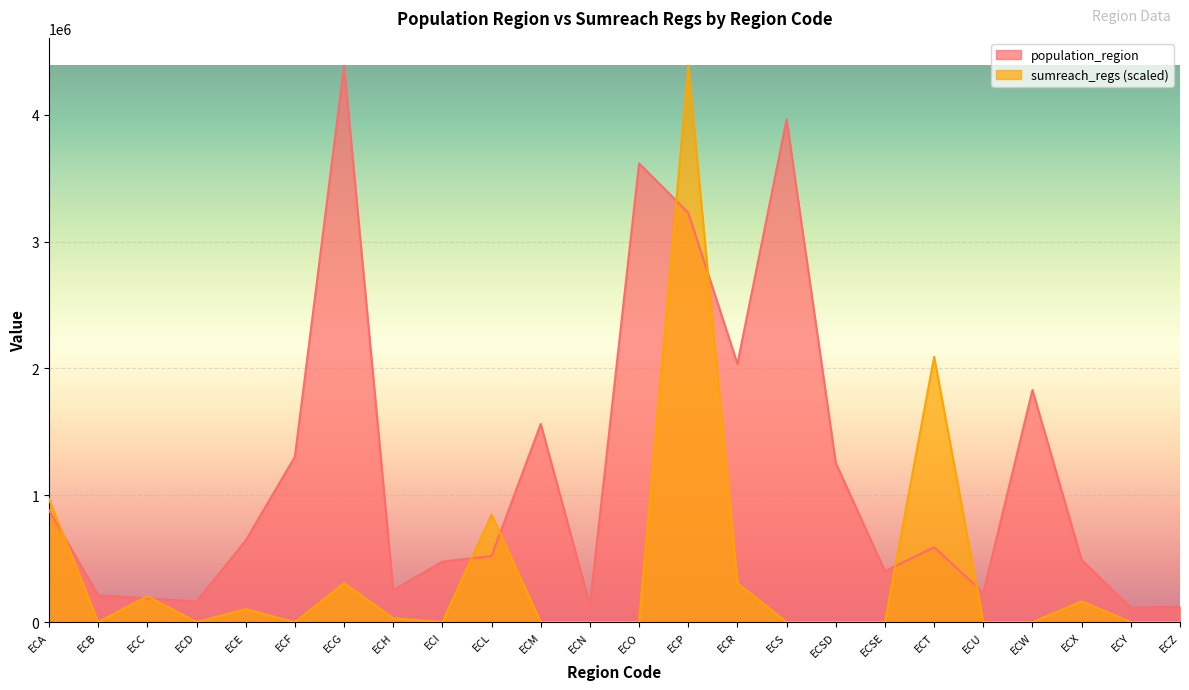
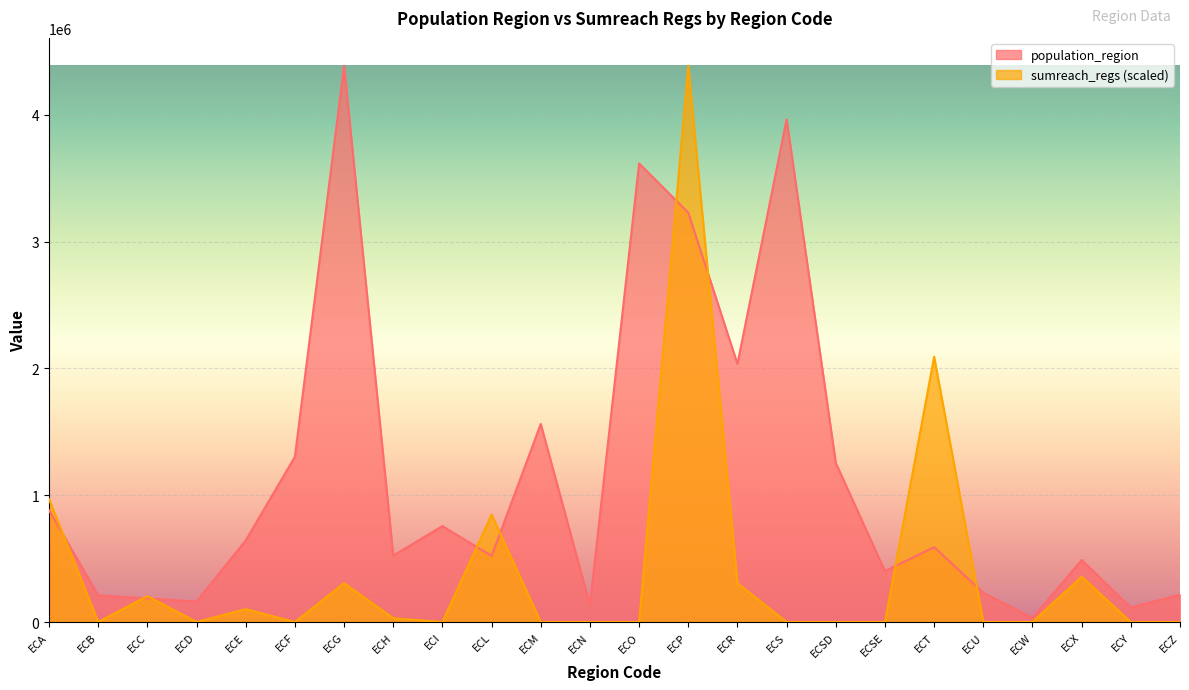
  {
    "population_region": {
      "ECA": 880000,
      "ECB": 210000,
      "ECD": 160000,
      "ECE": 640000,
      "ECF": 1300000,
      "ECG": 4390000,
-     "ECH": 250000,
-     "ECI": 480000,
+     "ECH": 520000,
+     "ECI": 760000,
      "ECL": 520000,
      "ECM": 1560000,
      "ECN": 130000,
      "ECO": 3620000,
      "ECP": 3230000,
      "ECR": 2040000,
      "ECS": 3970000,
      "ECSD": 1250000,
      "ECSE": 400000,
      "ECT": 590000,
      "ECU": 230000,
-     "ECW": 1830000,
+     "ECW": 30000,
      "ECX": 490000,
      "ECY": 110000,
-     "ECZ": 120000
+     "ECZ": 220000
    },
    "sumreach_regs (scaled)": {
      "ECA": 970000,
      "ECB": 0,
      "ECD": 0,
      "ECE": 100000,
      "ECF": 0,
      "ECG": 310000,
      "ECH": 30000,
      "ECI": 0,
      "ECL": 850000,
      "ECM": 0,
      "ECN": 0,
      "ECO": 0,
      "ECP": 4390000,
      "ECR": 310000,
      "ECS": 0,
      "ECSD": 0,
      "ECSE": 0,
      "ECT": 2090000,
      "ECU": 0,
      "ECW": 0,
-     "ECX": 160000,
+     "ECX": 360000,
      "ECY": 0,
      "ECZ": 0
    }
  }
